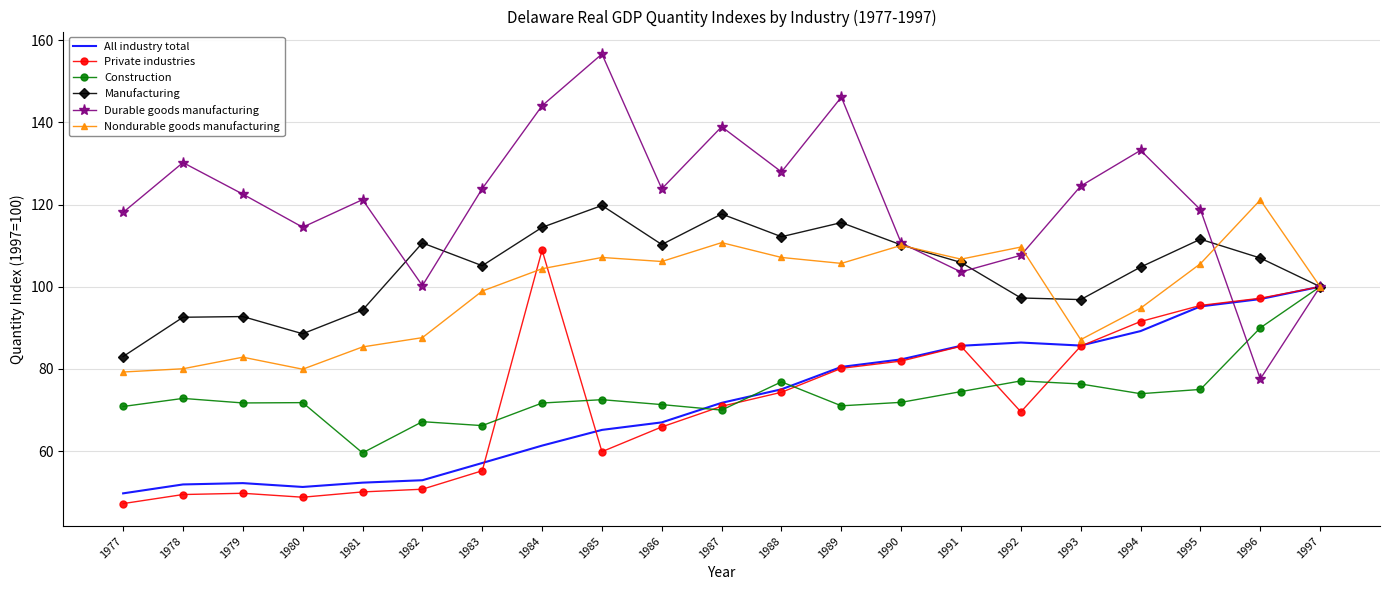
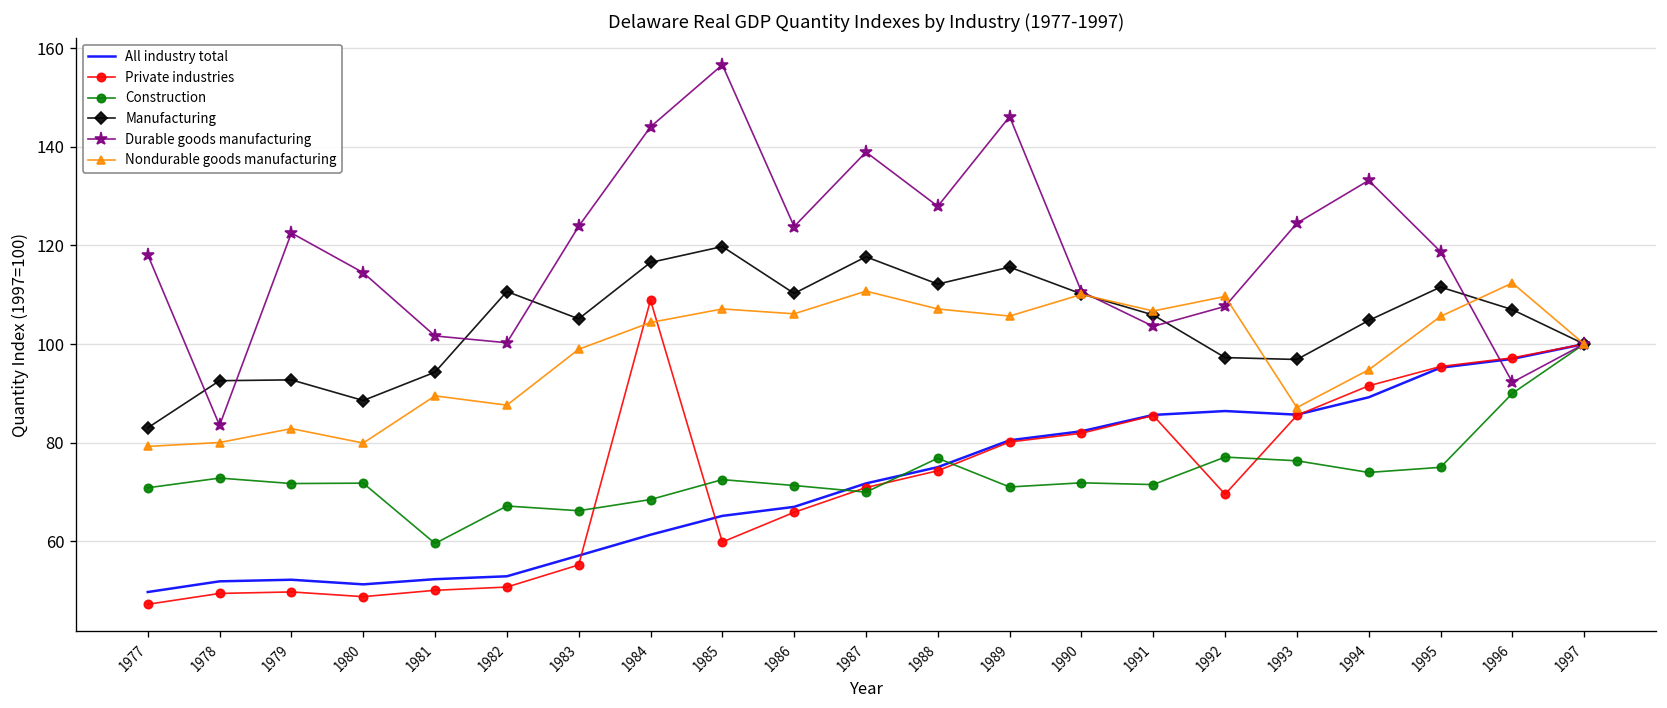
  {
    "All industry total": {
      "1977": 50,
      "1978": 52,
      "1979": 52,
      "1980": 51,
      "1981": 52,
      "1982": 53,
      "1983": 57,
      "1984": 61,
      "1985": 65,
      "1986": 67,
      "1987": 72,
      "1988": 75,
      "1992": 86,
      "1994": 89
    },
    "Private industries": {
      "1977": 47,
      "1978": 49,
      "1979": 50,
      "1980": 49,
      "1981": 50,
      "1982": 51,
      "1983": 55,
      "1984": 109,
      "1985": 60,
      "1986": 66,
      "1987": 71,
      "1988": 74,
      "1992": 70,
      "1994": 92
    },
    "Construction": {
      "1977": 71,
      "1978": 73,
      "1979": 72,
      "1980": 72,
      "1981": 60,
      "1982": 67,
      "1983": 66,
-     "1984": 72,
+     "1984": 68,
      "1985": 73,
      "1986": 71,
      "1987": 70,
      "1988": 77,
      "1989": 71,
      "1990": 72,
-     "1991": 74,
+     "1991": 72,
      "1992": 77,
      "1993": 76,
      "1994": 74,
      "1995": 75,
      "1996": 90
    },
    "Manufacturing": {
      "1977": 83,
      "1978": 93,
      "1979": 93,
      "1980": 89,
      "1981": 94,
      "1982": 111,
      "1983": 105,
-     "1984": 114,
+     "1984": 117,
      "1985": 120,
      "1986": 110,
      "1987": 118,
      "1988": 112,
      "1989": 116,
      "1991": 106,
      "1992": 97,
      "1993": 97,
      "1994": 105,
      "1995": 112,
      "1996": 107
    },
    "Durable goods manufacturing": {
      "1977": 118,
-     "1978": 130,
+     "1978": 84,
      "1979": 123,
      "1980": 114,
-     "1981": 121,
+     "1981": 102,
      "1982": 100,
      "1983": 124,
      "1984": 144,
      "1985": 157,
      "1986": 124,
      "1987": 139,
      "1988": 128,
      "1989": 146,
      "1991": 104,
      "1992": 108,
      "1993": 124,
      "1994": 133,
      "1995": 119,
-     "1996": 78
+     "1996": 92
    },
    "Nondurable goods manufacturing": {
      "1977": 79,
      "1978": 80,
      "1979": 83,
      "1980": 80,
-     "1981": 85,
+     "1981": 89,
      "1982": 88,
      "1983": 99,
      "1984": 104,
      "1985": 107,
      "1986": 106,
      "1987": 111,
      "1988": 107,
      "1989": 106,
      "1991": 107,
      "1992": 110,
      "1993": 87,
      "1994": 95,
      "1995": 106,
-     "1996": 121
+     "1996": 112
    }
  }
